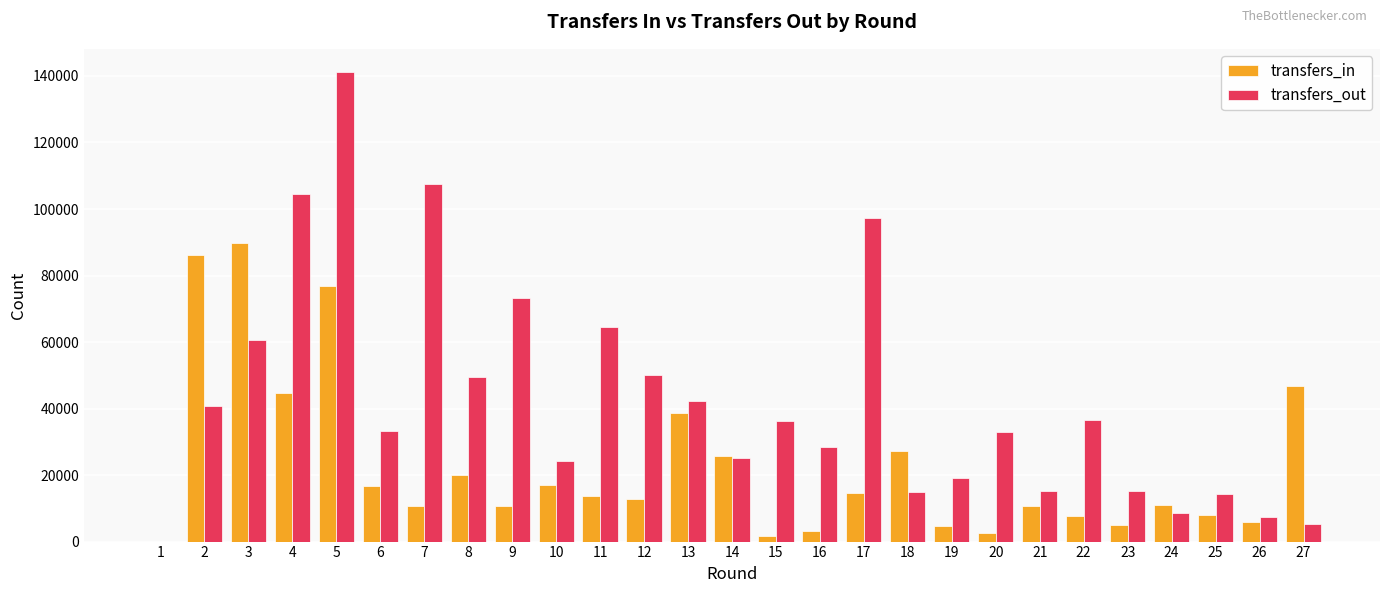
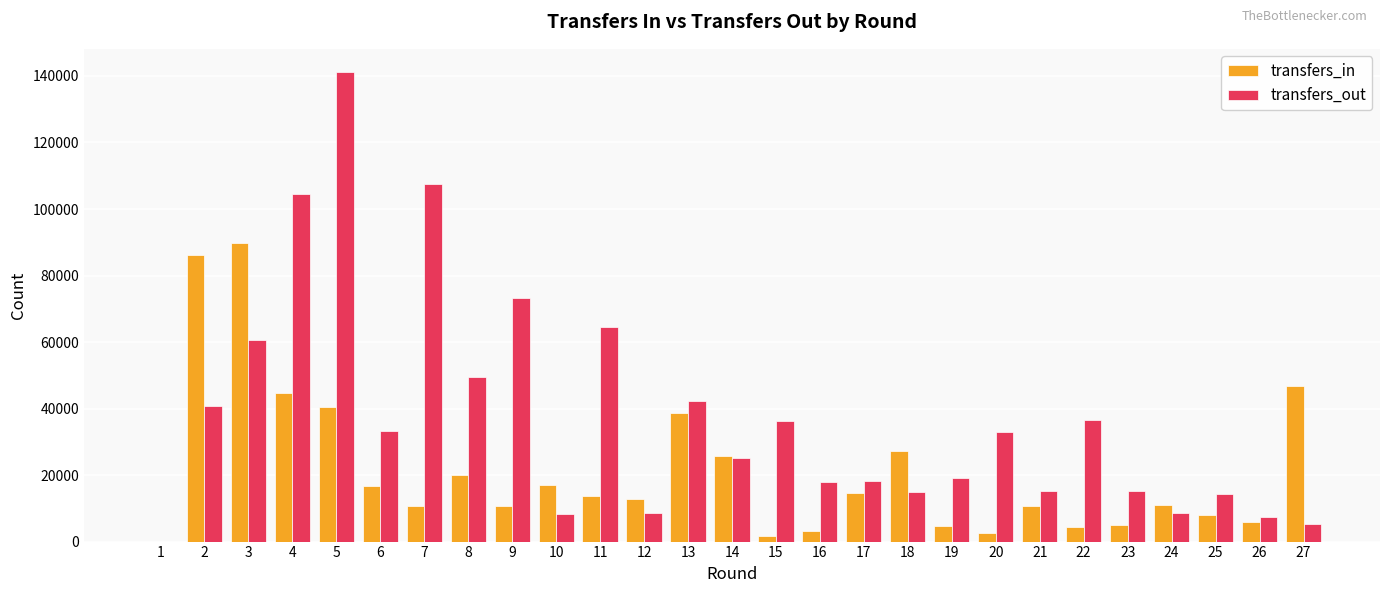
  {
    "transfers_in": {
      "1": 0,
      "2": 86000,
      "3": 90000,
      "4": 45000,
-     "5": 77000,
+     "5": 40000,
      "6": 17000,
      "7": 11000,
      "8": 20000,
      "9": 11000,
      "10": 17000,
      "11": 14000,
      "12": 13000,
      "13": 39000,
      "14": 26000,
      "15": 2000,
      "16": 3000,
      "17": 15000,
      "18": 27000,
      "19": 5000,
      "20": 3000,
      "21": 11000,
-     "22": 8000,
+     "22": 5000,
      "23": 5000,
      "24": 11000,
      "25": 8000,
      "26": 6000,
      "27": 47000
    },
    "transfers_out": {
      "1": 0,
      "2": 41000,
      "3": 61000,
      "4": 105000,
      "5": 141000,
      "6": 33000,
      "7": 107000,
      "8": 50000,
      "9": 73000,
-     "10": 24000,
+     "10": 8000,
      "11": 65000,
-     "12": 50000,
+     "12": 9000,
      "13": 42000,
      "14": 25000,
      "15": 36000,
-     "16": 29000,
-     "17": 97000,
+     "16": 18000,
+     "17": 18000,
      "18": 15000,
      "19": 19000,
      "20": 33000,
      "21": 15000,
      "22": 37000,
      "23": 15000,
      "24": 9000,
      "25": 14000,
      "26": 7000,
      "27": 5000
    }
  }
